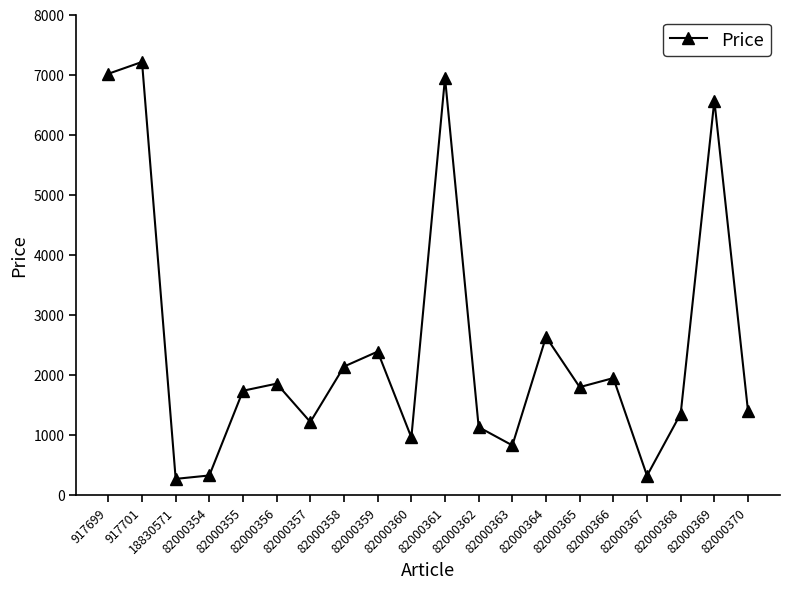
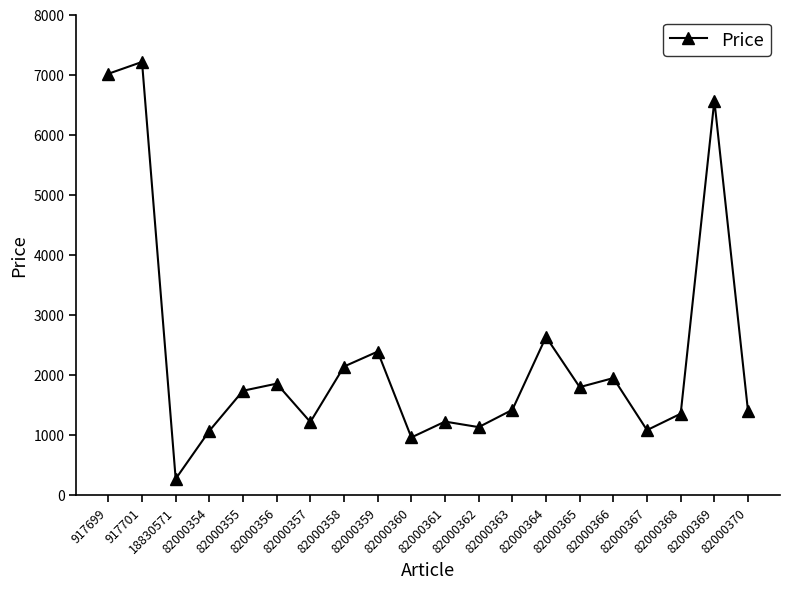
  {
    "917699": 7000,
    "917701": 7200,
    "18830571": 300,
-   "82000354": 300,
+   "82000354": 1100,
    "82000355": 1700,
    "82000356": 1900,
    "82000357": 1200,
    "82000358": 2100,
    "82000359": 2400,
    "82000360": 1000,
-   "82000361": 6900,
+   "82000361": 1200,
    "82000362": 1100,
-   "82000363": 800,
+   "82000363": 1400,
    "82000364": 2600,
    "82000365": 1800,
    "82000366": 1900,
-   "82000367": 300,
+   "82000367": 1100,
    "82000368": 1400,
    "82000369": 6600,
    "82000370": 1400
  }
